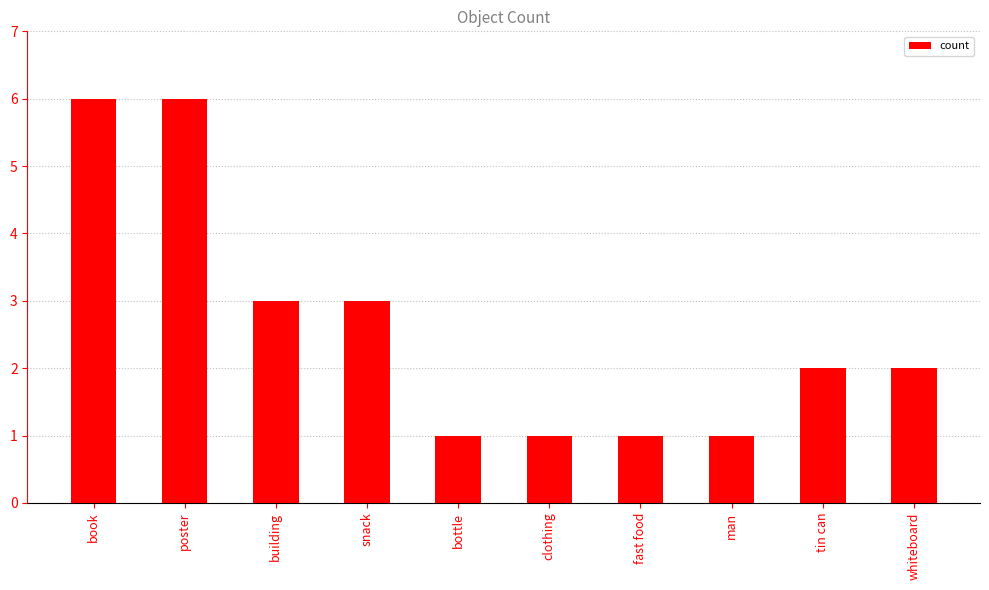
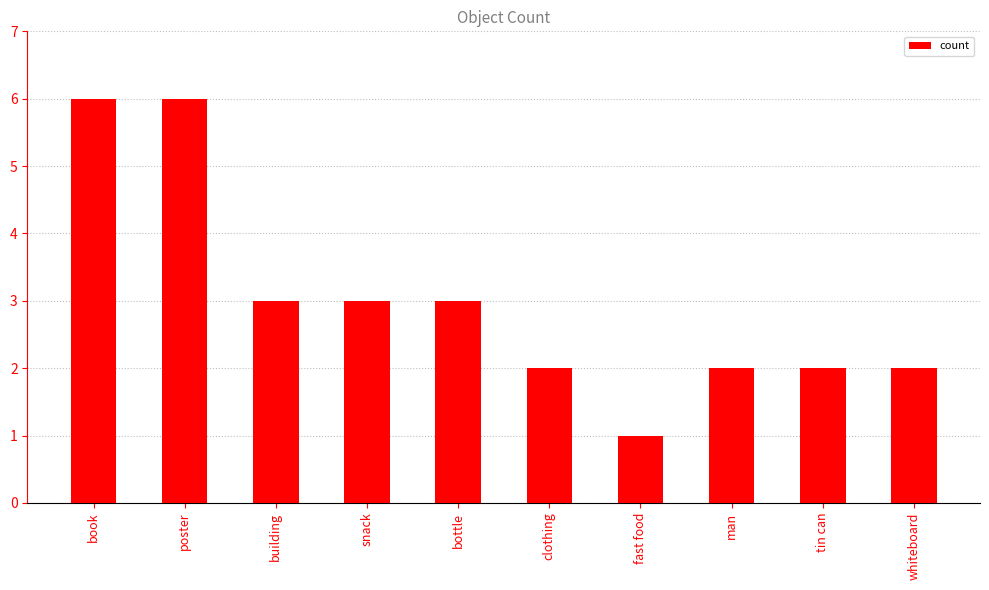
  {
    "book": 6,
    "poster": 6,
    "building": 3,
    "snack": 3,
-   "bottle": 1,
-   "clothing": 1,
+   "bottle": 3,
+   "clothing": 2,
    "fast food": 1,
-   "man": 1,
+   "man": 2,
    "tin can": 2,
    "whiteboard": 2
  }
